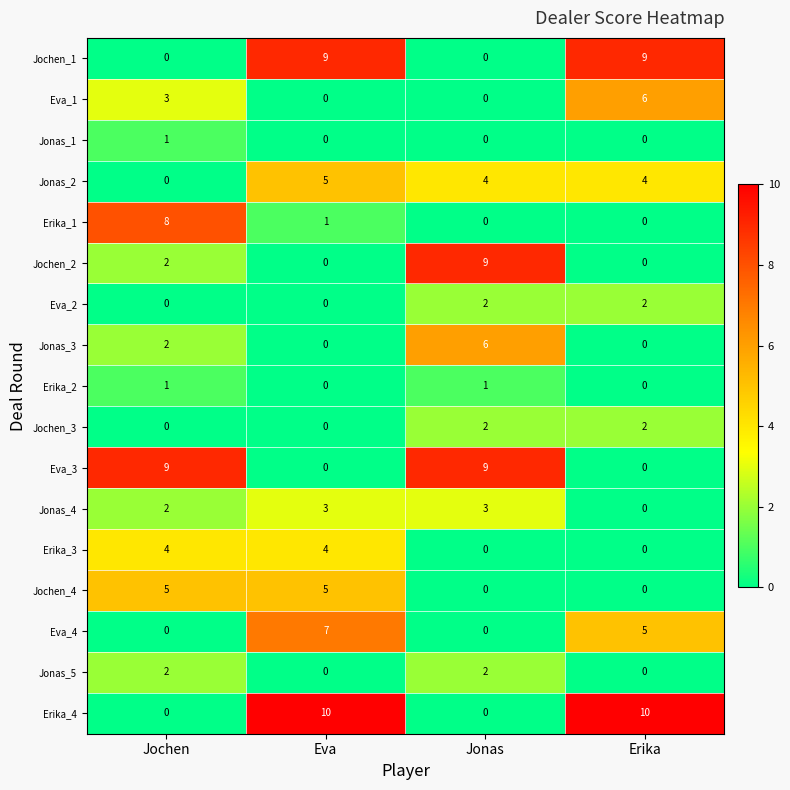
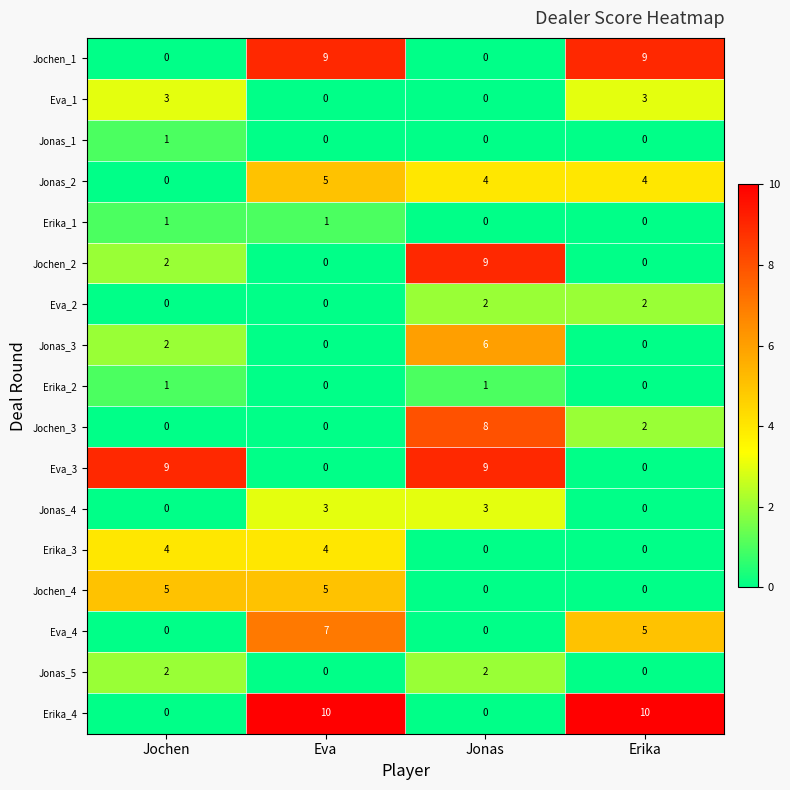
  {
    "Jochen_1": {
      "Jochen": 0,
      "Eva": 9,
      "Jonas": 0,
      "Erika": 9
    },
    "Eva_1": {
      "Jochen": 3,
      "Eva": 0,
      "Jonas": 0,
-     "Erika": 6
+     "Erika": 3
    },
    "Jonas_1": {
      "Jochen": 1,
      "Eva": 0,
      "Jonas": 0,
      "Erika": 0
    },
    "Jonas_2": {
      "Jochen": 0,
      "Eva": 5,
      "Jonas": 4,
      "Erika": 4
    },
    "Erika_1": {
-     "Jochen": 8,
+     "Jochen": 1,
      "Eva": 1,
      "Jonas": 0,
      "Erika": 0
    },
    "Jochen_2": {
      "Jochen": 2,
      "Eva": 0,
      "Jonas": 9,
      "Erika": 0
    },
    "Eva_2": {
      "Jochen": 0,
      "Eva": 0,
      "Jonas": 2,
      "Erika": 2
    },
    "Jonas_3": {
      "Jochen": 2,
      "Eva": 0,
      "Jonas": 6,
      "Erika": 0
    },
    "Erika_2": {
      "Jochen": 1,
      "Eva": 0,
      "Jonas": 1,
      "Erika": 0
    },
    "Jochen_3": {
      "Jochen": 0,
      "Eva": 0,
-     "Jonas": 2,
+     "Jonas": 8,
      "Erika": 2
    },
    "Eva_3": {
      "Jochen": 9,
      "Eva": 0,
      "Jonas": 9,
      "Erika": 0
    },
    "Jonas_4": {
-     "Jochen": 2,
+     "Jochen": 0,
      "Eva": 3,
      "Jonas": 3,
      "Erika": 0
    },
    "Erika_3": {
      "Jochen": 4,
      "Eva": 4,
      "Jonas": 0,
      "Erika": 0
    },
    "Jochen_4": {
      "Jochen": 5,
      "Eva": 5,
      "Jonas": 0,
      "Erika": 0
    },
    "Eva_4": {
      "Jochen": 0,
      "Eva": 7,
      "Jonas": 0,
      "Erika": 5
    },
    "Jonas_5": {
      "Jochen": 2,
      "Eva": 0,
      "Jonas": 2,
      "Erika": 0
    },
    "Erika_4": {
      "Jochen": 0,
      "Eva": 10,
      "Jonas": 0,
      "Erika": 10
    }
  }
